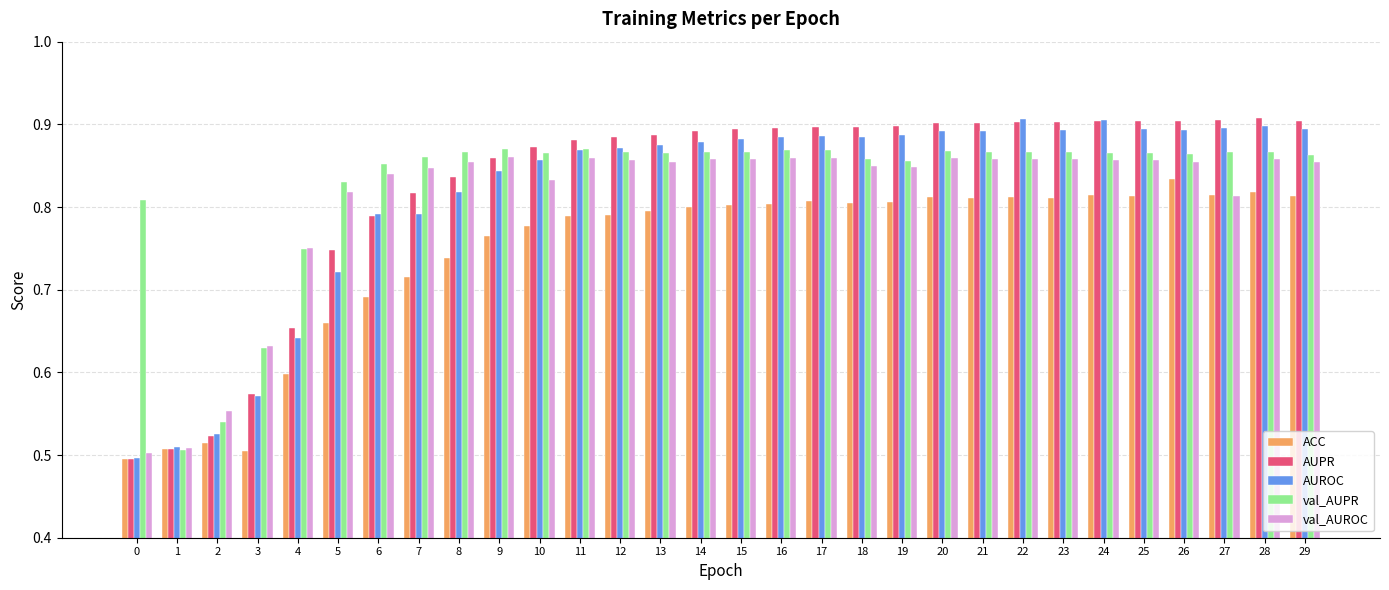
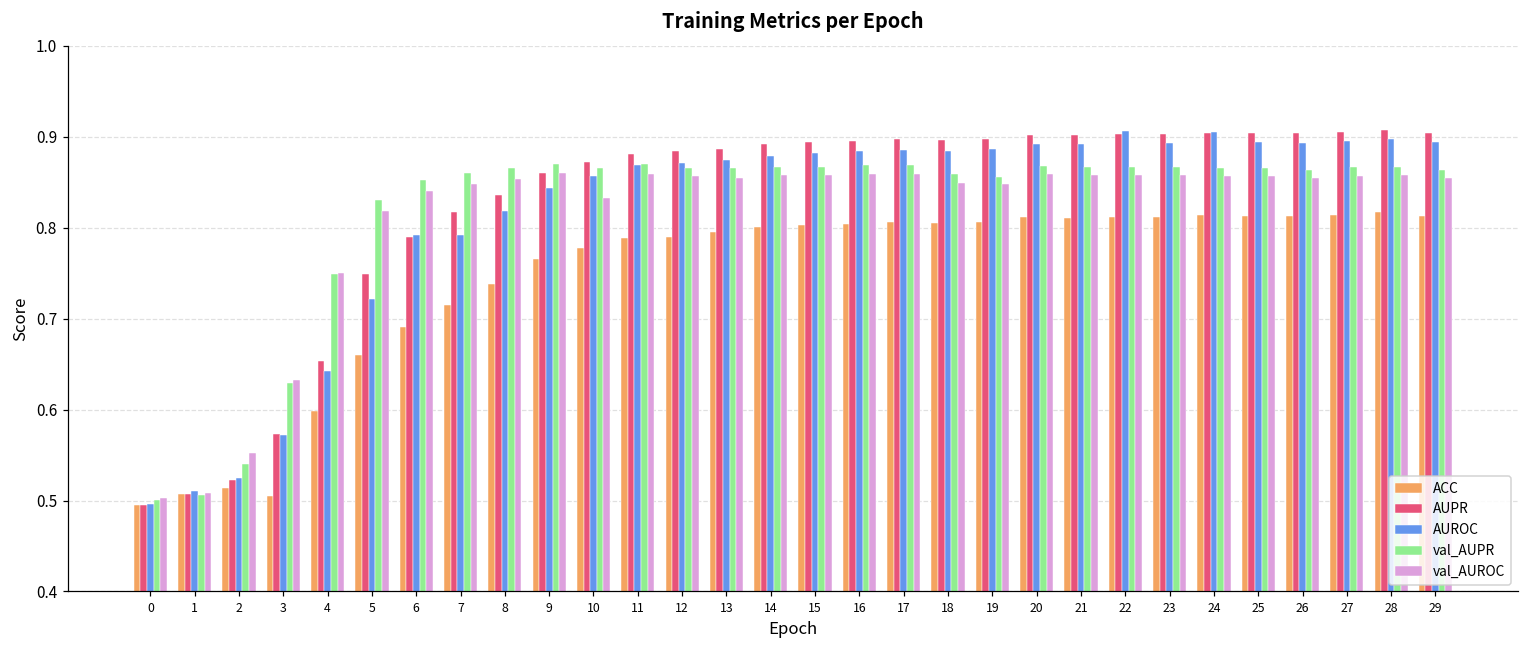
  {
    "ACC": {
      "0": 0.50,
      "1": 0.51,
      "2": 0.51,
      "3": 0.51,
      "4": 0.60,
      "5": 0.66,
      "6": 0.69,
      "7": 0.72,
      "8": 0.74,
      "9": 0.77,
      "10": 0.78,
      "11": 0.79,
      "12": 0.79,
      "13": 0.80,
      "14": 0.80,
      "15": 0.80,
      "16": 0.80,
      "17": 0.81,
      "18": 0.80,
      "19": 0.81,
      "20": 0.81,
      "21": 0.81,
      "22": 0.81,
      "23": 0.81,
      "24": 0.81,
      "25": 0.81,
-     "26": 0.83,
+     "26": 0.81,
      "27": 0.81,
      "28": 0.82,
      "29": 0.81
    },
    "AUPR": {
      "0": 0.50,
      "1": 0.51,
      "2": 0.52,
      "3": 0.57,
      "4": 0.65,
      "5": 0.75,
      "6": 0.79,
      "7": 0.82,
      "8": 0.84,
      "9": 0.86,
      "10": 0.87,
      "11": 0.88,
      "12": 0.88,
      "13": 0.89,
      "14": 0.89,
      "15": 0.89,
      "16": 0.90,
      "17": 0.90,
      "18": 0.90,
      "19": 0.90,
      "20": 0.90,
      "21": 0.90,
      "22": 0.90,
      "23": 0.90,
      "24": 0.90,
      "25": 0.90,
      "26": 0.90,
      "27": 0.91,
      "28": 0.91,
      "29": 0.90
    },
    "AUROC": {
      "0": 0.50,
      "1": 0.51,
      "2": 0.53,
      "3": 0.57,
      "4": 0.64,
      "5": 0.72,
      "6": 0.79,
      "7": 0.79,
      "8": 0.82,
      "9": 0.84,
      "10": 0.86,
      "11": 0.87,
      "12": 0.87,
      "13": 0.87,
      "14": 0.88,
      "15": 0.88,
      "16": 0.88,
      "17": 0.89,
      "18": 0.88,
      "19": 0.89,
      "20": 0.89,
      "21": 0.89,
      "22": 0.91,
      "23": 0.89,
      "24": 0.91,
      "25": 0.89,
      "26": 0.89,
      "27": 0.90,
      "28": 0.90,
      "29": 0.89
    },
    "val_AUPR": {
-     "0": 0.81,
+     "0": 0.50,
      "1": 0.51,
      "2": 0.54,
      "3": 0.63,
      "4": 0.75,
      "5": 0.83,
      "6": 0.85,
      "7": 0.86,
      "8": 0.87,
      "9": 0.87,
      "10": 0.87,
      "11": 0.87,
      "12": 0.87,
      "13": 0.87,
      "14": 0.87,
      "15": 0.87,
      "16": 0.87,
      "17": 0.87,
      "18": 0.86,
      "19": 0.86,
      "20": 0.87,
      "21": 0.87,
      "22": 0.87,
      "23": 0.87,
      "24": 0.87,
      "25": 0.87,
      "26": 0.86,
      "27": 0.87,
      "28": 0.87,
      "29": 0.86
    },
    "val_AUROC": {
      "0": 0.50,
      "1": 0.51,
      "2": 0.55,
      "3": 0.63,
      "4": 0.75,
      "5": 0.82,
      "6": 0.84,
      "7": 0.85,
      "8": 0.85,
      "9": 0.86,
      "10": 0.83,
      "11": 0.86,
      "12": 0.86,
      "13": 0.85,
      "14": 0.86,
      "15": 0.86,
      "16": 0.86,
      "17": 0.86,
      "18": 0.85,
      "19": 0.85,
      "20": 0.86,
      "21": 0.86,
      "22": 0.86,
      "23": 0.86,
      "24": 0.86,
      "25": 0.86,
      "26": 0.85,
-     "27": 0.81,
+     "27": 0.86,
      "28": 0.86,
      "29": 0.85
    }
  }
